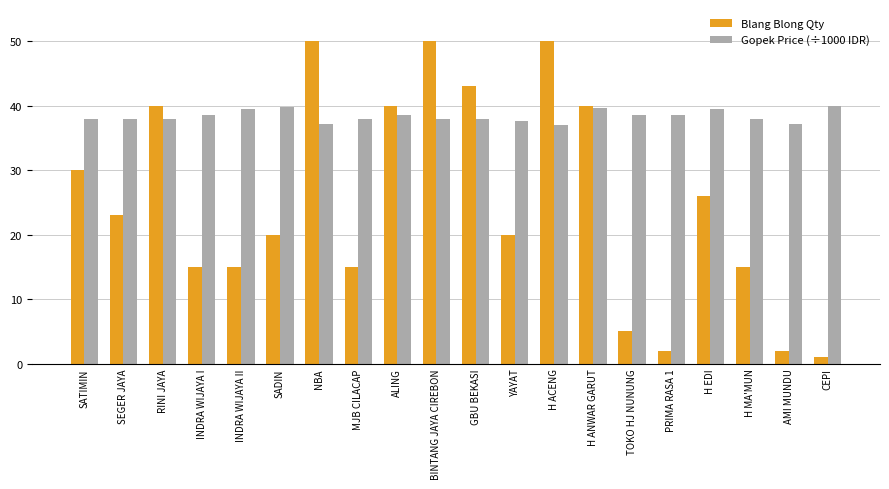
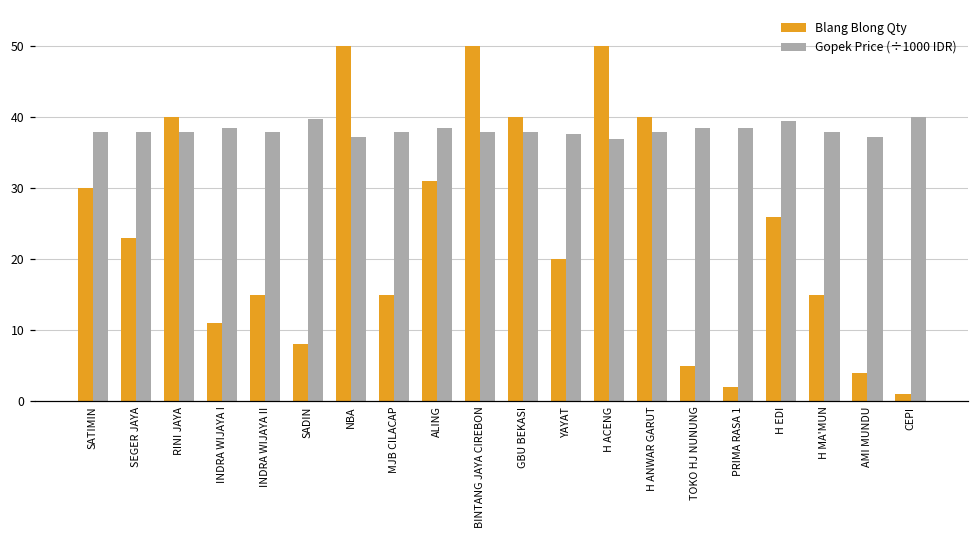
  {
    "Blang Blong Qty": {
      "SATIMIN": 30,
      "SEGER JAYA": 23,
      "RINI JAYA": 40,
-     "INDRA WIJAYA I": 15,
+     "INDRA WIJAYA I": 11,
      "INDRA WIJAYA II": 15,
-     "SADIN": 20,
+     "SADIN": 8,
      "NBA": 50,
      "MJB CILACAP": 15,
-     "ALING": 40,
+     "ALING": 31,
      "BINTANG JAYA CIREBON": 50,
-     "GBU BEKASI": 43,
+     "GBU BEKASI": 40,
      "YAYAT": 20,
      "H ACENG": 50,
      "H ANWAR GARUT": 40,
      "TOKO HJ NUNUNG": 5,
      "PRIMA RASA 1": 2,
      "H EDI": 26,
      "H MA'MUN": 15,
-     "AMI MUNDU": 2,
+     "AMI MUNDU": 4,
      "CEPI": 1
    },
    "Gopek Price (÷1000 IDR)": {
      "SATIMIN": 38,
      "SEGER JAYA": 38,
      "RINI JAYA": 38,
      "INDRA WIJAYA I": 39,
-     "INDRA WIJAYA II": 39,
+     "INDRA WIJAYA II": 38,
      "SADIN": 40,
      "NBA": 37,
      "MJB CILACAP": 38,
      "ALING": 39,
      "BINTANG JAYA CIREBON": 38,
      "GBU BEKASI": 38,
      "YAYAT": 38,
      "H ACENG": 37,
-     "H ANWAR GARUT": 40,
+     "H ANWAR GARUT": 38,
      "TOKO HJ NUNUNG": 39,
      "PRIMA RASA 1": 39,
      "H EDI": 40,
      "H MA'MUN": 38,
      "AMI MUNDU": 37,
      "CEPI": 40
    }
  }
